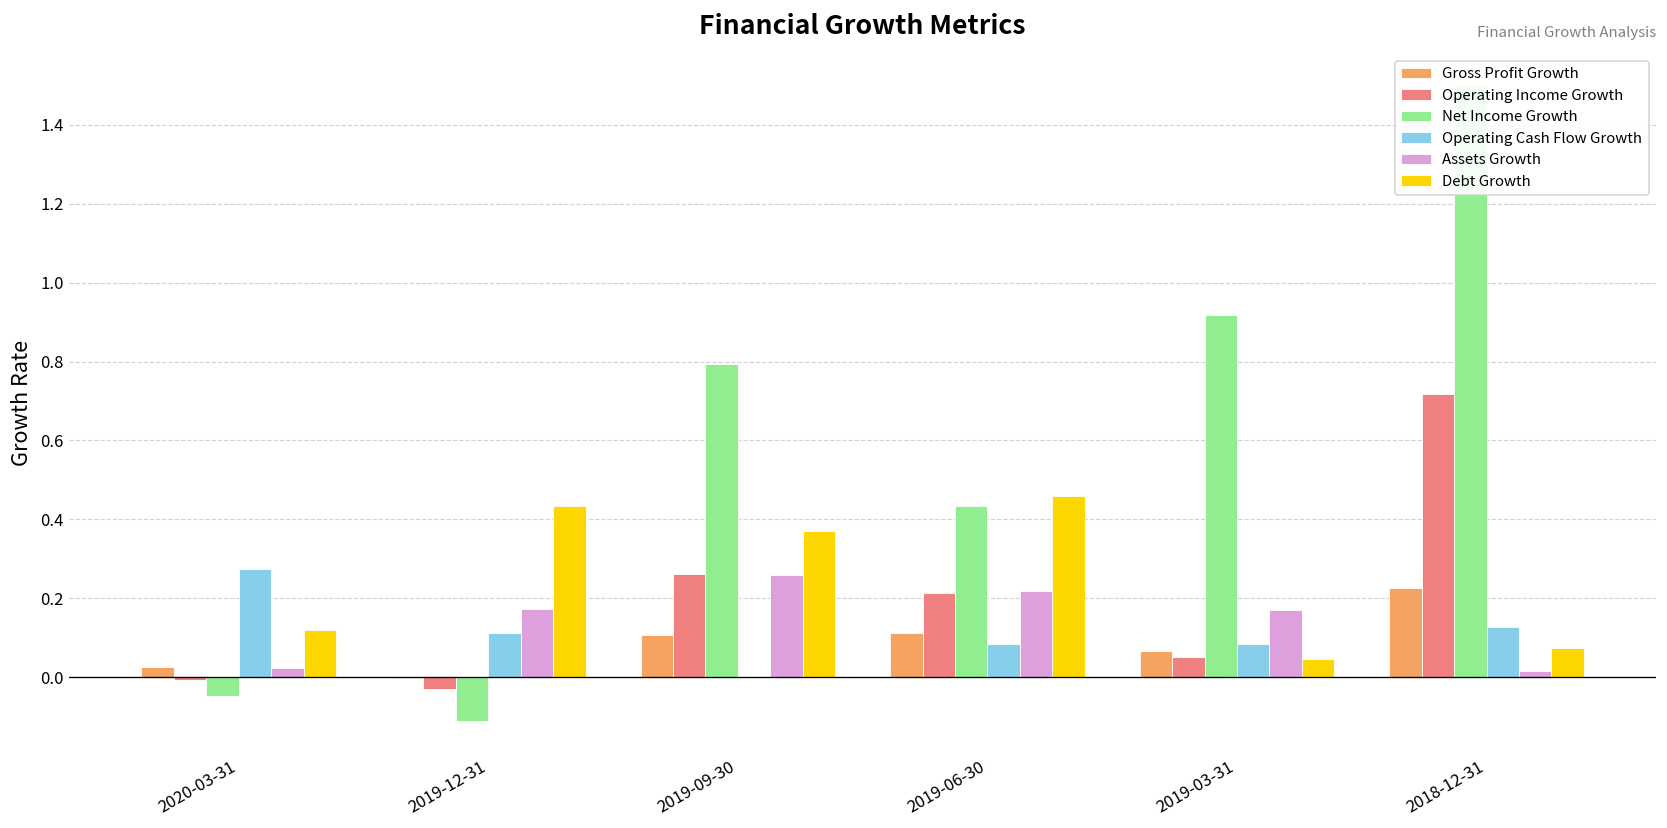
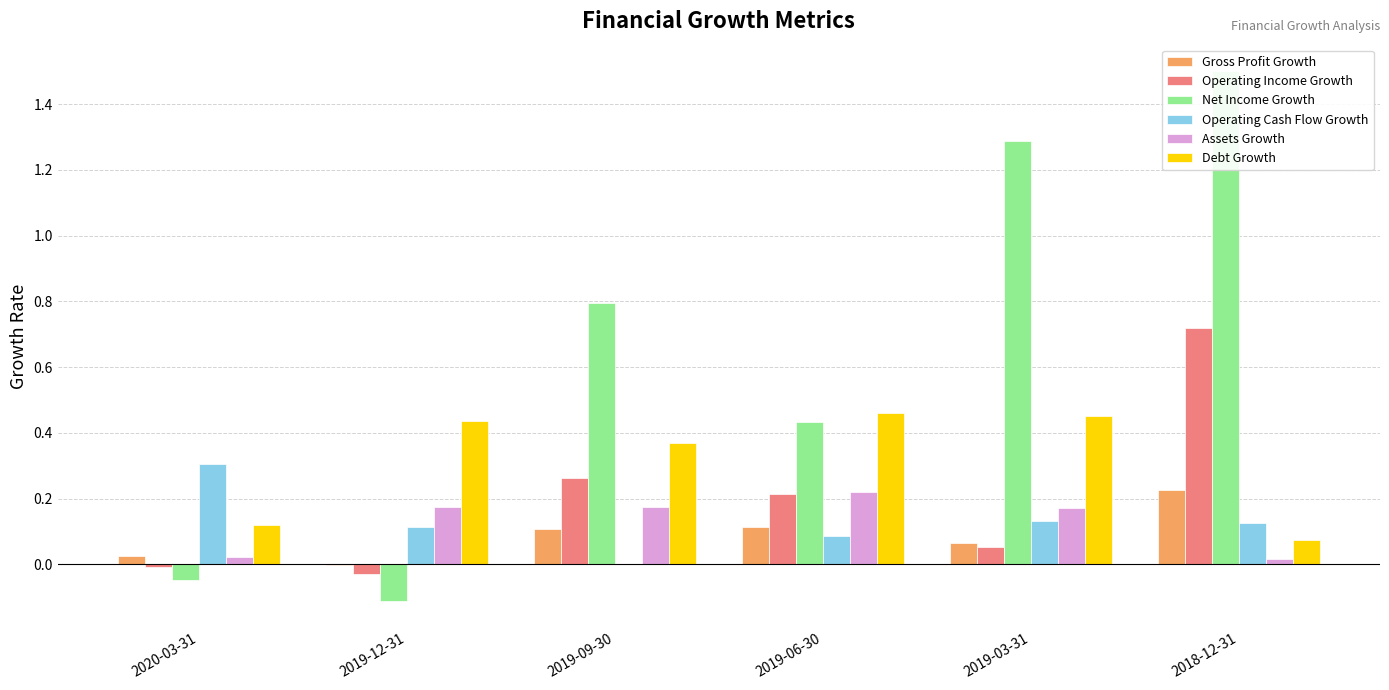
  {
    "Net Income Growth": {
      "2020-03-31": -0.05,
      "2019-12-31": -0.11,
      "2019-09-30": 0.79,
      "2019-06-30": 0.43,
-     "2019-03-31": 0.92
+     "2019-03-31": 1.29
    },
    "Operating Cash Flow Growth": {
-     "2020-03-31": 0.28,
+     "2020-03-31": 0.30,
      "2019-12-31": 0.11,
      "2019-09-30": 0.00,
      "2019-06-30": 0.09,
-     "2019-03-31": 0.08,
+     "2019-03-31": 0.13,
      "2018-12-31": 0.13
    },
    "Assets Growth": {
      "2020-03-31": 0.02,
      "2019-12-31": 0.17,
-     "2019-09-30": 0.26,
+     "2019-09-30": 0.17,
      "2019-06-30": 0.22,
      "2019-03-31": 0.17,
      "2018-12-31": 0.02
    },
    "Debt Growth": {
      "2020-03-31": 0.12,
      "2019-12-31": 0.43,
      "2019-09-30": 0.37,
      "2019-06-30": 0.46,
-     "2019-03-31": 0.05,
+     "2019-03-31": 0.45,
      "2018-12-31": 0.07
    }
  }
